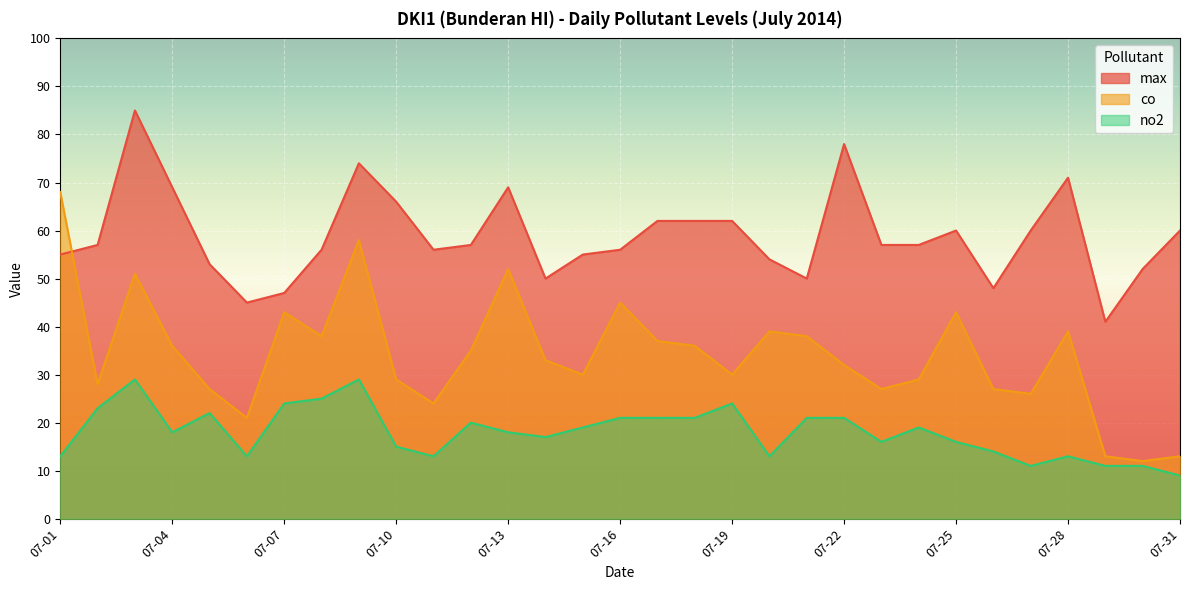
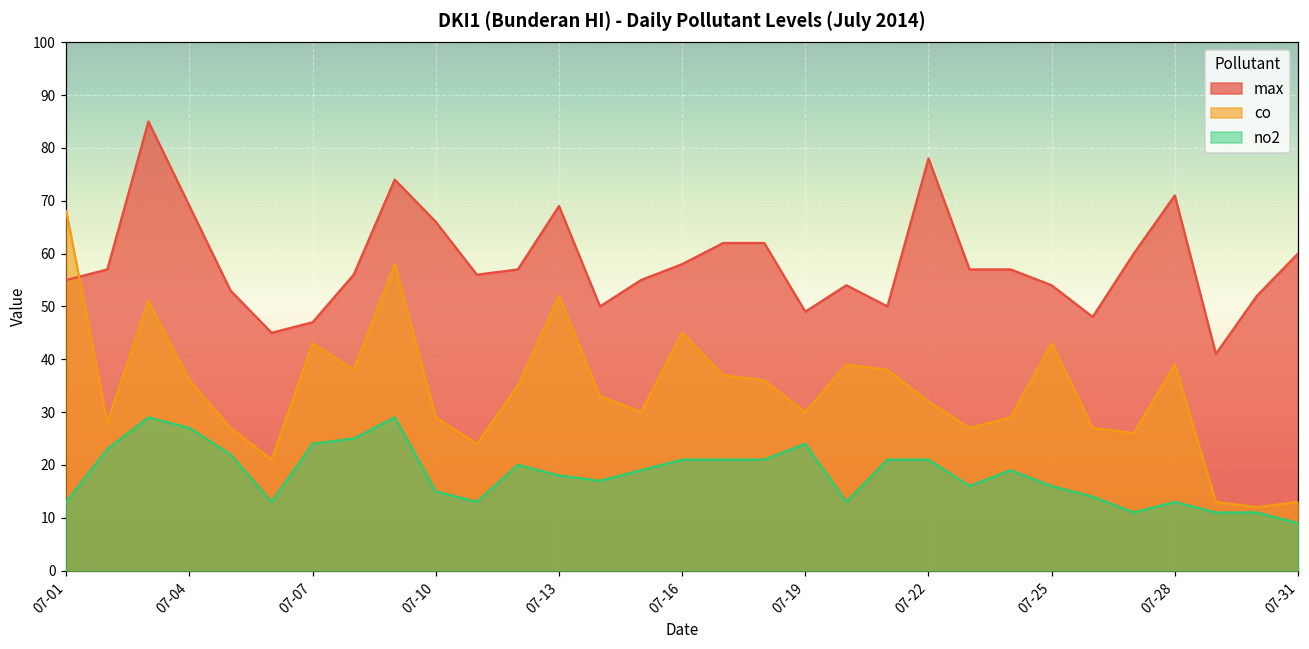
  {
    "max": {
      "07-01": 55,
      "07-04": 69,
      "07-07": 47,
      "07-10": 66,
      "07-13": 69,
-     "07-16": 56,
-     "07-19": 62,
+     "07-16": 58,
+     "07-19": 49,
      "07-22": 78,
-     "07-25": 60,
+     "07-25": 54,
      "07-28": 71,
      "07-31": 60
    },
    "co": {
      "07-01": 68,
      "07-04": 36,
      "07-07": 43,
      "07-10": 29,
      "07-13": 52,
      "07-16": 45,
      "07-19": 30,
      "07-22": 32,
      "07-25": 43,
      "07-28": 39,
      "07-31": 13
    },
    "no2": {
      "07-01": 13,
-     "07-04": 18,
+     "07-04": 27,
      "07-07": 24,
      "07-10": 15,
      "07-13": 18,
      "07-16": 21,
      "07-19": 24,
      "07-22": 21,
      "07-25": 16,
      "07-28": 13,
      "07-31": 9
    }
  }
